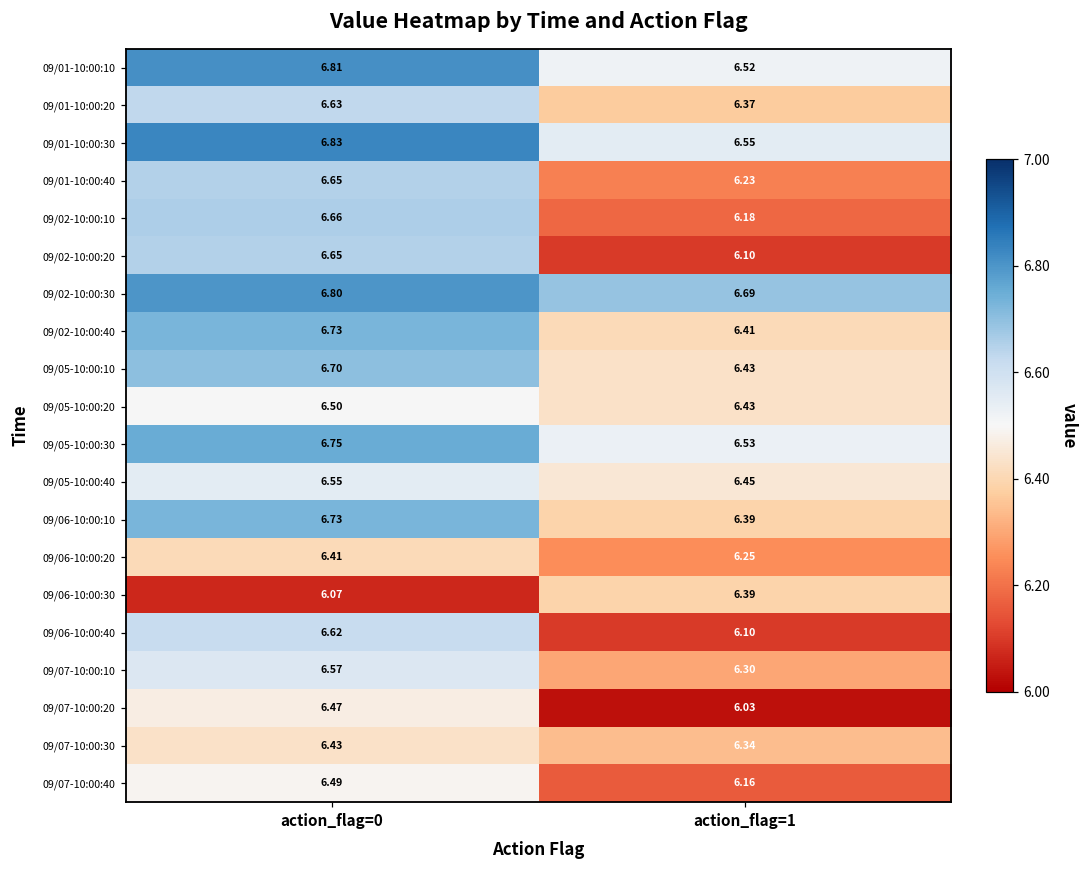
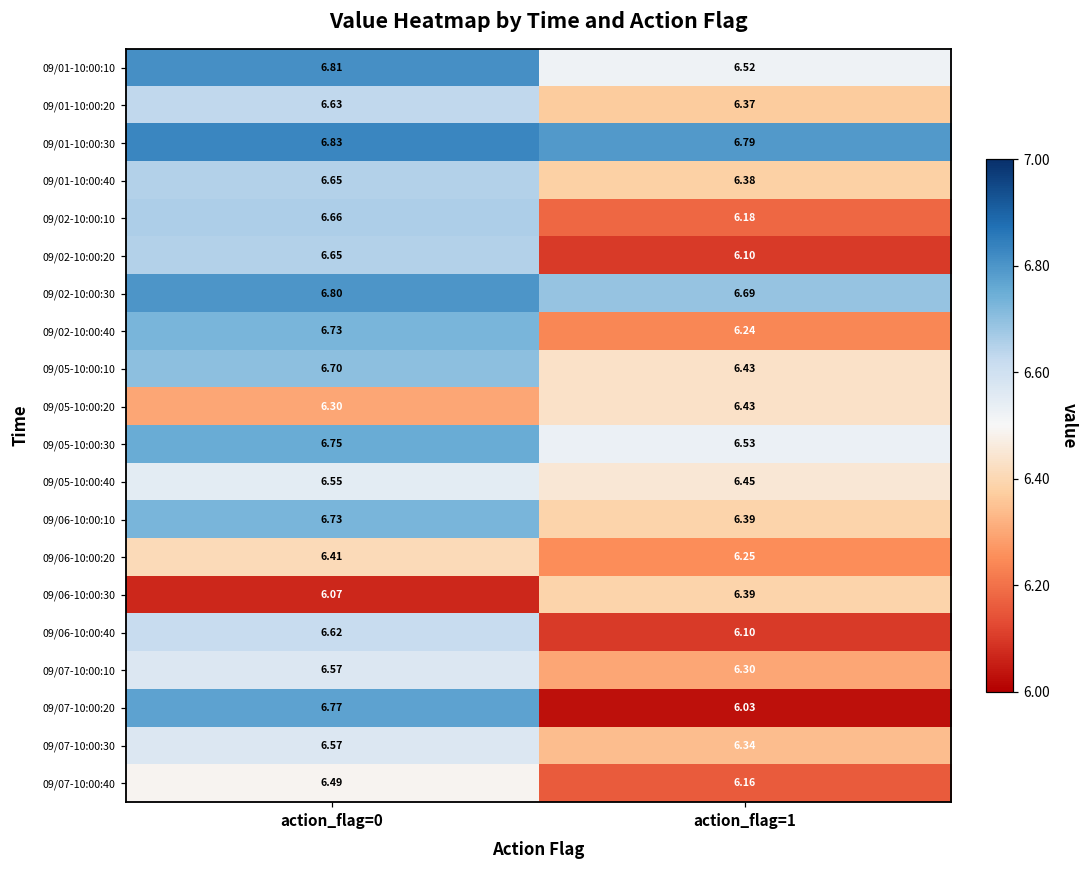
  {
    "09/01-10:00:10": {
      "action_flag=0": 6.81,
      "action_flag=1": 6.52
    },
    "09/01-10:00:20": {
      "action_flag=0": 6.63,
      "action_flag=1": 6.37
    },
    "09/01-10:00:30": {
      "action_flag=0": 6.83,
-     "action_flag=1": 6.55
+     "action_flag=1": 6.79
    },
    "09/01-10:00:40": {
      "action_flag=0": 6.65,
-     "action_flag=1": 6.23
+     "action_flag=1": 6.38
    },
    "09/02-10:00:10": {
      "action_flag=0": 6.66,
      "action_flag=1": 6.18
    },
    "09/02-10:00:20": {
      "action_flag=0": 6.65,
      "action_flag=1": 6.10
    },
    "09/02-10:00:30": {
      "action_flag=0": 6.80,
      "action_flag=1": 6.69
    },
    "09/02-10:00:40": {
      "action_flag=0": 6.73,
-     "action_flag=1": 6.41
+     "action_flag=1": 6.24
    },
    "09/05-10:00:10": {
      "action_flag=0": 6.70,
      "action_flag=1": 6.43
    },
    "09/05-10:00:20": {
-     "action_flag=0": 6.50,
+     "action_flag=0": 6.30,
      "action_flag=1": 6.43
    },
    "09/05-10:00:30": {
      "action_flag=0": 6.75,
      "action_flag=1": 6.53
    },
    "09/05-10:00:40": {
      "action_flag=0": 6.55,
      "action_flag=1": 6.45
    },
    "09/06-10:00:10": {
      "action_flag=0": 6.73,
      "action_flag=1": 6.39
    },
    "09/06-10:00:20": {
      "action_flag=0": 6.41,
      "action_flag=1": 6.25
    },
    "09/06-10:00:30": {
      "action_flag=0": 6.07,
      "action_flag=1": 6.39
    },
    "09/06-10:00:40": {
      "action_flag=0": 6.62,
      "action_flag=1": 6.10
    },
    "09/07-10:00:10": {
      "action_flag=0": 6.57,
      "action_flag=1": 6.30
    },
    "09/07-10:00:20": {
-     "action_flag=0": 6.47,
+     "action_flag=0": 6.77,
      "action_flag=1": 6.03
    },
    "09/07-10:00:30": {
-     "action_flag=0": 6.43,
+     "action_flag=0": 6.57,
      "action_flag=1": 6.34
    },
    "09/07-10:00:40": {
      "action_flag=0": 6.49,
      "action_flag=1": 6.16
    }
  }
